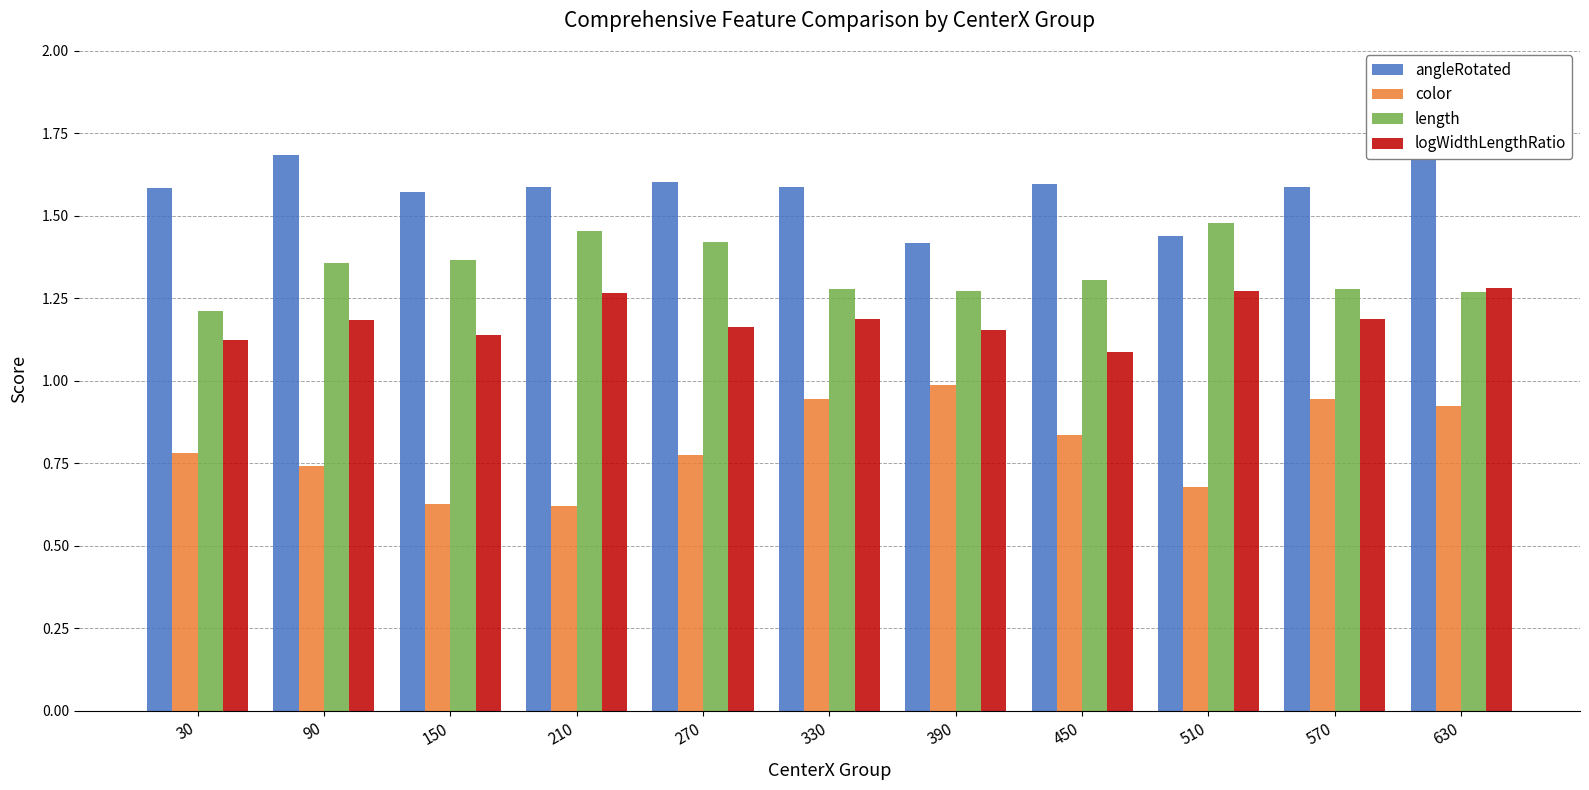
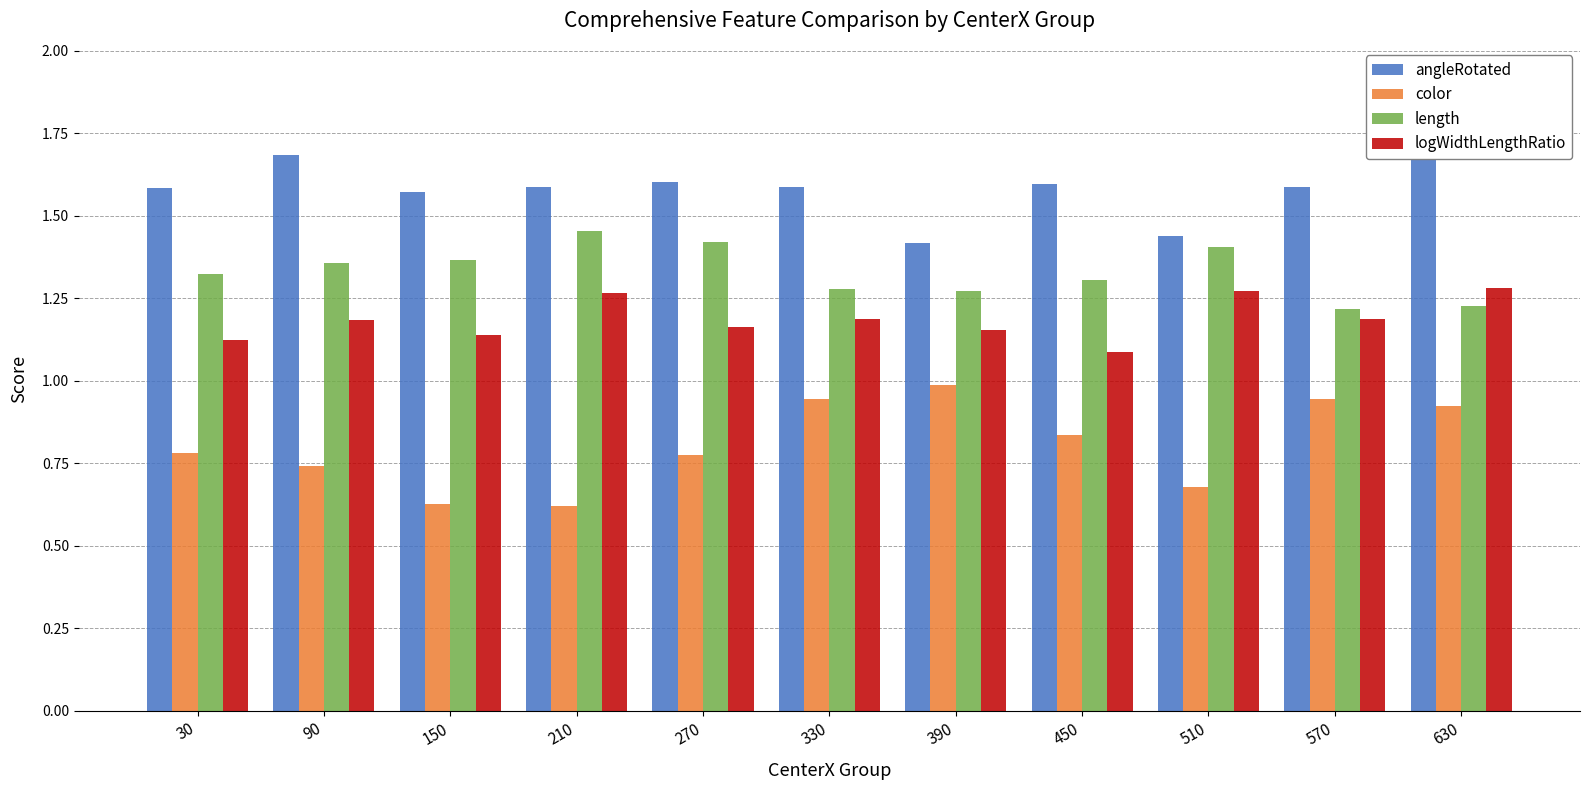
  {
    "angleRotated": {
      "30": 1.58,
      "90": 1.68,
      "150": 1.57,
      "210": 1.59,
      "270": 1.60,
      "330": 1.59,
      "390": 1.42,
      "450": 1.59,
      "510": 1.44,
      "570": 1.59
    },
    "color": {
      "30": 0.78,
      "90": 0.74,
      "150": 0.63,
      "210": 0.62,
      "270": 0.77,
      "330": 0.94,
      "390": 0.99,
      "450": 0.84,
      "510": 0.68,
      "570": 0.94,
      "630": 0.92
    },
    "length": {
-     "30": 1.21,
+     "30": 1.32,
      "90": 1.36,
      "150": 1.37,
      "210": 1.45,
      "270": 1.42,
      "330": 1.28,
      "390": 1.27,
      "450": 1.30,
-     "510": 1.48,
-     "570": 1.28,
-     "630": 1.27
+     "510": 1.41,
+     "570": 1.22,
+     "630": 1.23
    },
    "logWidthLengthRatio": {
      "30": 1.12,
      "90": 1.18,
      "150": 1.14,
      "210": 1.27,
      "270": 1.16,
      "330": 1.19,
      "390": 1.16,
      "450": 1.09,
      "510": 1.27,
      "570": 1.19,
      "630": 1.28
    }
  }
